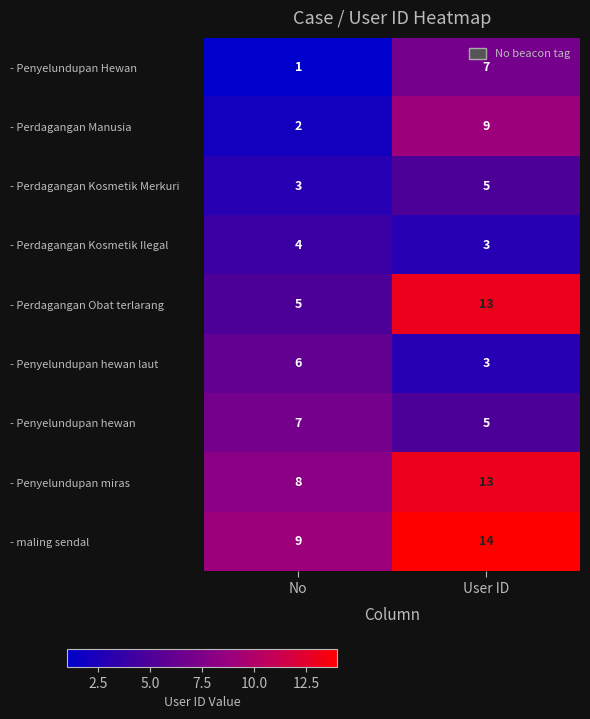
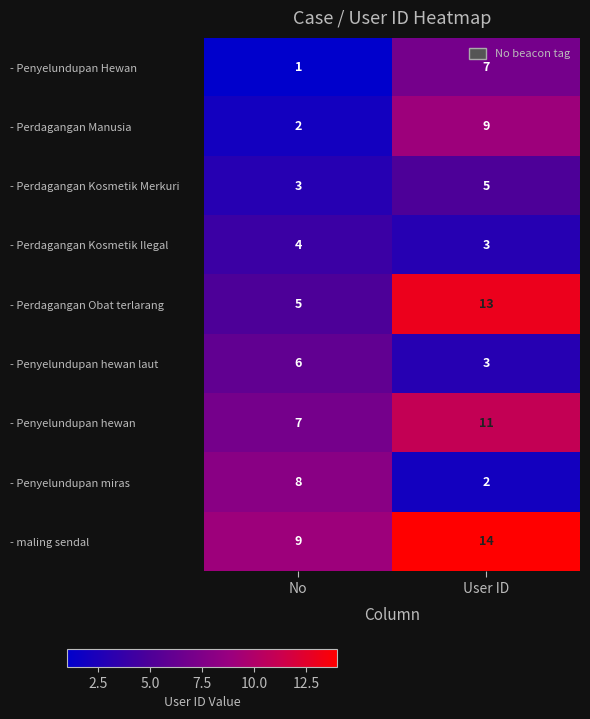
  {
    "- Penyelundupan Hewan": {
      "No": 1
    },
    "- Perdagangan Manusia": {
      "No": 2,
      "User ID": 9
    },
    "- Perdagangan Kosmetik Merkuri": {
      "No": 3,
      "User ID": 5
    },
    "- Perdagangan Kosmetik Ilegal": {
      "No": 4,
      "User ID": 3
    },
    "- Perdagangan Obat terlarang": {
      "No": 5,
      "User ID": 13
    },
    "- Penyelundupan hewan laut": {
      "No": 6,
      "User ID": 3
    },
    "- Penyelundupan hewan": {
      "No": 7,
-     "User ID": 5
+     "User ID": 11
    },
    "- Penyelundupan miras": {
      "No": 8,
-     "User ID": 13
+     "User ID": 2
    },
    "- maling sendal": {
      "No": 9,
      "User ID": 14
    }
  }
